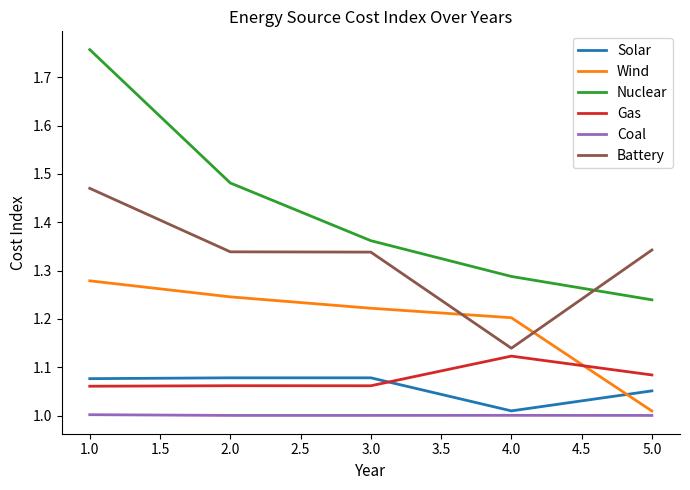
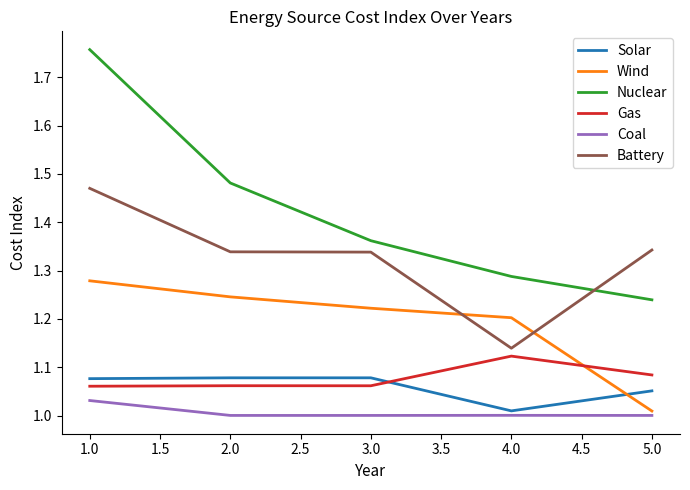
  {
    "Solar": {
      "1.0": 1.08,
      "2.0": 1.08,
      "3.0": 1.08,
      "4.0": 1.01,
      "5.0": 1.05
    },
    "Wind": {
      "1.0": 1.28,
      "2.0": 1.25,
      "3.0": 1.22,
      "4.0": 1.20,
      "5.0": 1.01
    },
    "Nuclear": {
      "1.0": 1.76,
      "2.0": 1.48,
      "3.0": 1.36,
      "4.0": 1.29,
      "5.0": 1.24
    },
    "Gas": {
      "1.0": 1.06,
      "2.0": 1.06,
      "3.0": 1.06,
      "4.0": 1.12,
      "5.0": 1.08
    },
    "Coal": {
-     "1.0": 1.00,
+     "1.0": 1.03,
      "2.0": 1.00,
      "3.0": 1.00,
      "4.0": 1.00,
      "5.0": 1.00
    },
    "Battery": {
      "1.0": 1.47,
      "2.0": 1.34,
      "3.0": 1.34,
      "4.0": 1.14,
      "5.0": 1.34
    }
  }
